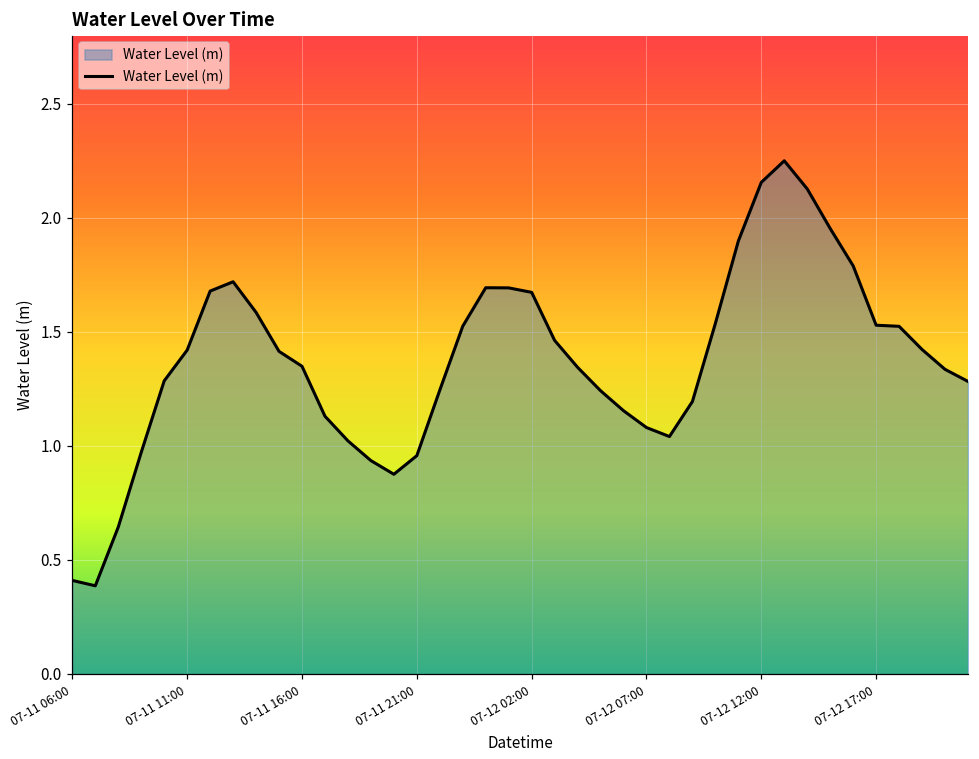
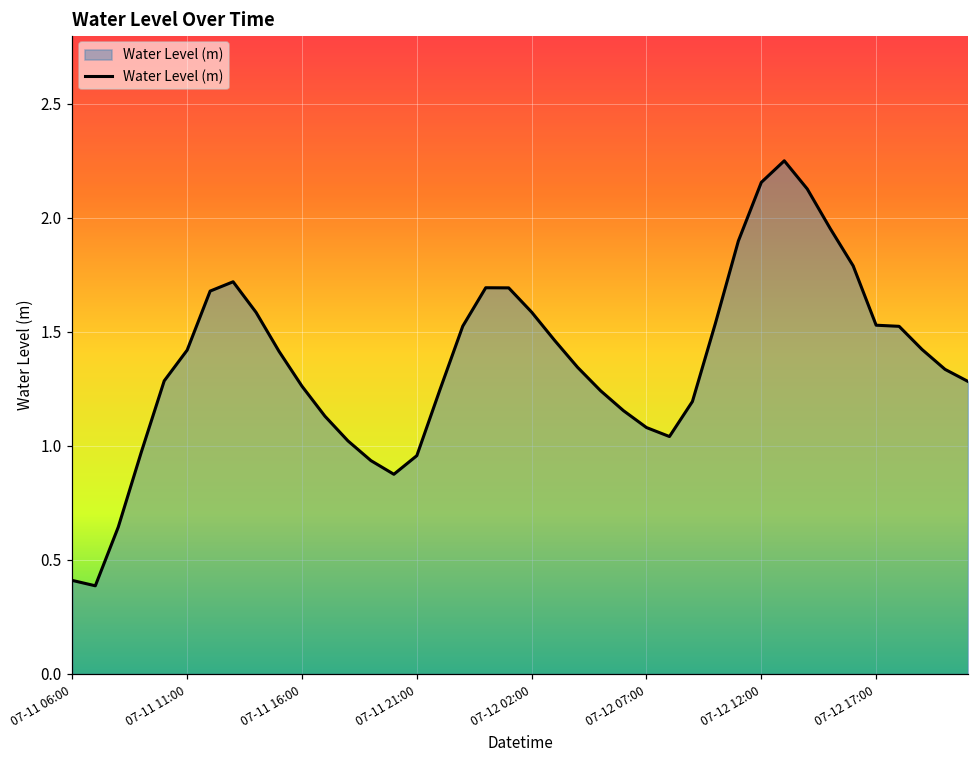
  {
    "07-11 06:00": 0.41,
    "07-11 11:00": 1.42,
-   "07-11 16:00": 1.35,
+   "07-11 16:00": 1.26,
    "07-11 21:00": 0.96,
-   "07-12 02:00": 1.67,
+   "07-12 02:00": 1.59,
    "07-12 07:00": 1.08,
    "07-12 12:00": 2.16,
    "07-12 17:00": 1.53
  }
